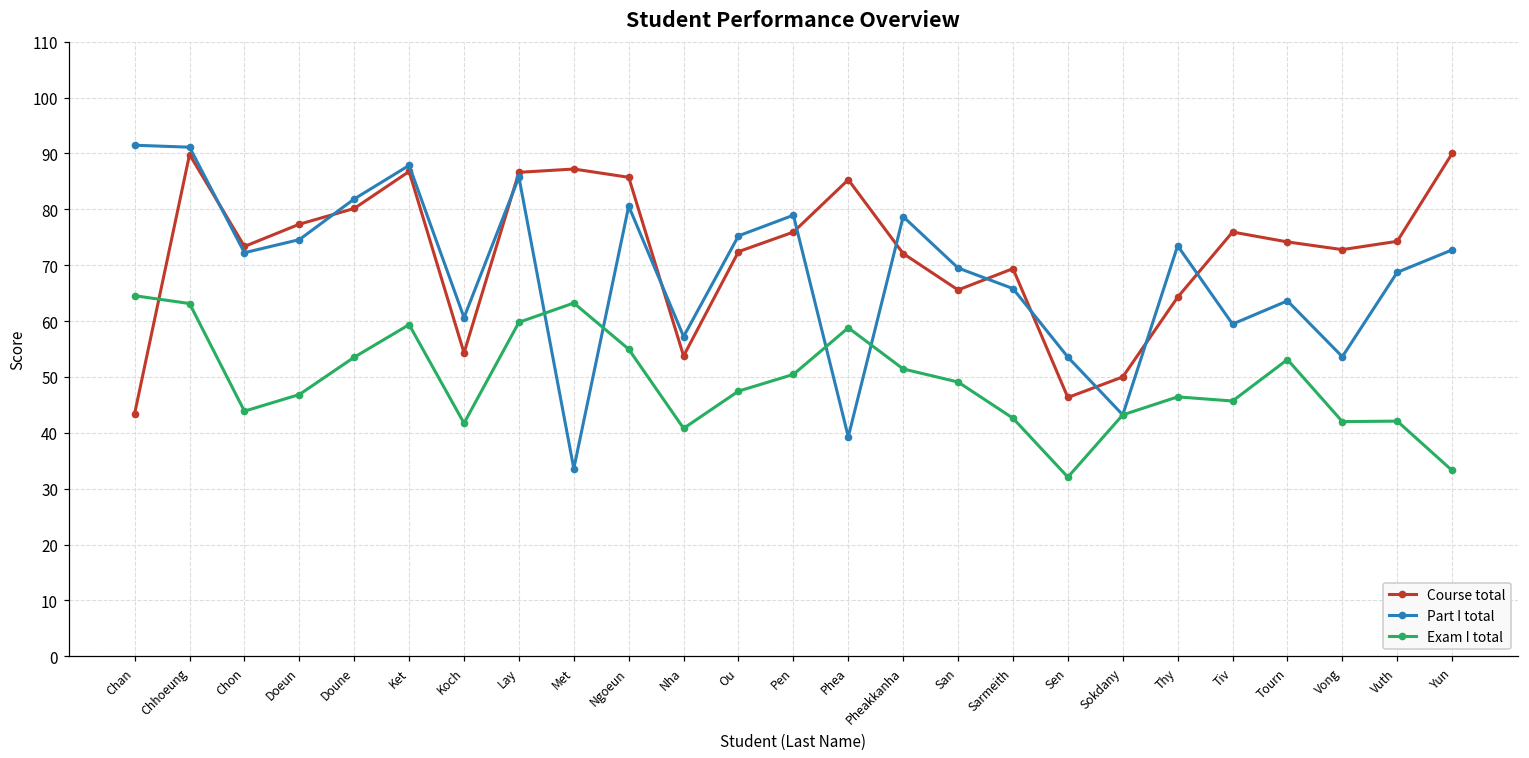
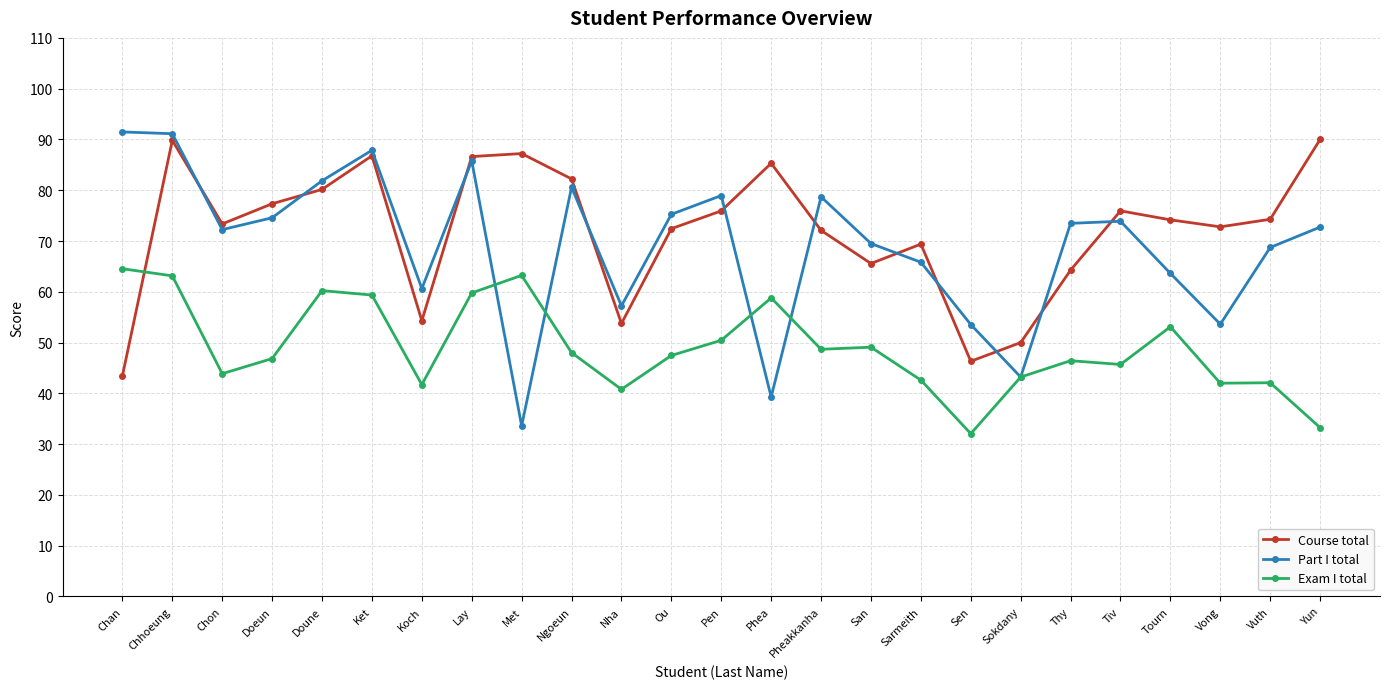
  {
    "Course total": {
      "Chan": 43,
      "Chhoeung": 90,
      "Chon": 73,
      "Doeun": 77,
      "Doune": 80,
      "Ket": 87,
      "Koch": 54,
      "Lay": 87,
      "Met": 87,
-     "Ngoeun": 86,
+     "Ngoeun": 82,
      "Nha": 54,
      "Ou": 72,
      "Pen": 76,
      "Phea": 85,
      "Pheakkanha": 72,
      "San": 66,
      "Sarmeith": 69,
      "Sen": 46,
      "Sokdany": 50,
      "Thy": 64,
      "Tiv": 76,
      "Tourn": 74,
      "Vong": 73,
      "Vuth": 74,
      "Yun": 90
    },
    "Part I total": {
      "Chan": 91,
      "Chhoeung": 91,
      "Chon": 72,
      "Doeun": 75,
      "Doune": 82,
      "Ket": 88,
      "Koch": 61,
      "Lay": 86,
      "Met": 34,
      "Ngoeun": 81,
      "Nha": 57,
      "Ou": 75,
      "Pen": 79,
      "Phea": 39,
      "Pheakkanha": 79,
      "San": 70,
      "Sarmeith": 66,
      "Sen": 54,
      "Thy": 73,
-     "Tiv": 59,
+     "Tiv": 74,
      "Tourn": 64,
      "Vong": 54,
      "Vuth": 69,
      "Yun": 73
    },
    "Exam I total": {
      "Chan": 65,
      "Chhoeung": 63,
      "Chon": 44,
      "Doeun": 47,
-     "Doune": 54,
+     "Doune": 60,
      "Ket": 59,
      "Koch": 42,
      "Lay": 60,
      "Met": 63,
-     "Ngoeun": 55,
+     "Ngoeun": 48,
      "Nha": 41,
      "Ou": 47,
      "Pen": 50,
      "Phea": 59,
-     "Pheakkanha": 51,
+     "Pheakkanha": 49,
      "San": 49,
      "Sarmeith": 43,
      "Sen": 32,
      "Thy": 46,
      "Tiv": 46,
      "Tourn": 53,
      "Vong": 42,
      "Vuth": 42,
      "Yun": 33
    }
  }
